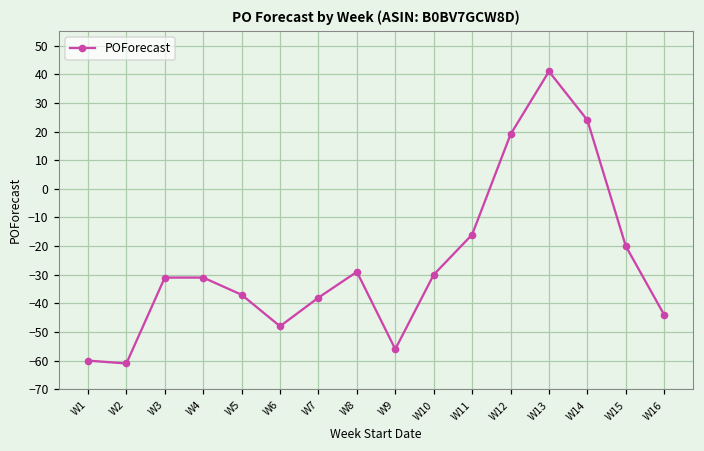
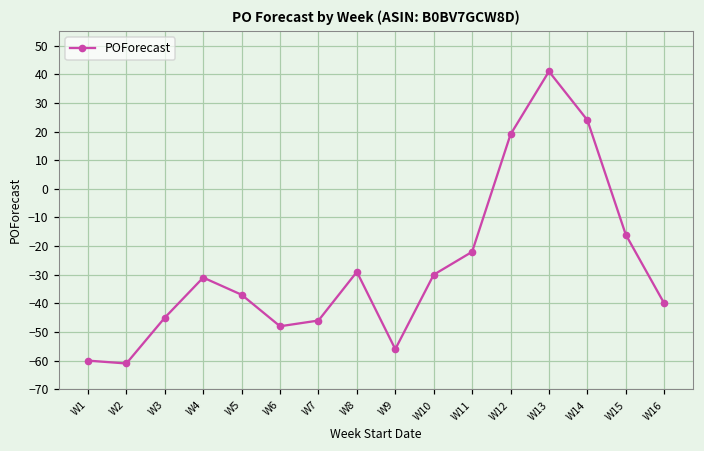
  {
    "W1": -60,
    "W2": -61,
-   "W3": -31,
+   "W3": -45,
    "W4": -31,
    "W5": -37,
    "W6": -48,
-   "W7": -38,
+   "W7": -46,
    "W8": -29,
    "W9": -56,
    "W10": -30,
-   "W11": -16,
+   "W11": -22,
    "W12": 19,
    "W13": 41,
    "W14": 24,
-   "W15": -20,
-   "W16": -44
+   "W15": -16,
+   "W16": -40
  }
